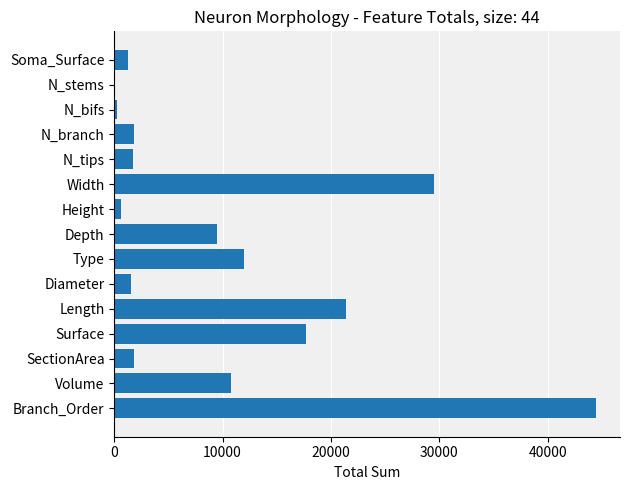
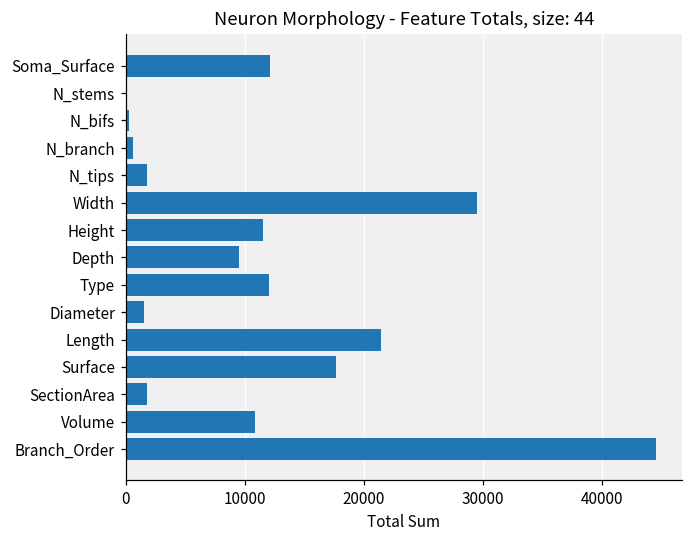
  {
-   "Soma_Surface": 1300,
+   "Soma_Surface": 12100,
    "N_bifs": 300,
-   "N_branch": 1800,
+   "N_branch": 600,
    "N_tips": 1800,
    "Width": 29500,
-   "Height": 600,
+   "Height": 11500,
    "Depth": 9500,
    "Type": 12000,
    "Diameter": 1500,
    "Length": 21400,
    "Surface": 17700,
    "SectionArea": 1800,
    "Volume": 10800,
    "Branch_Order": 44500
  }
